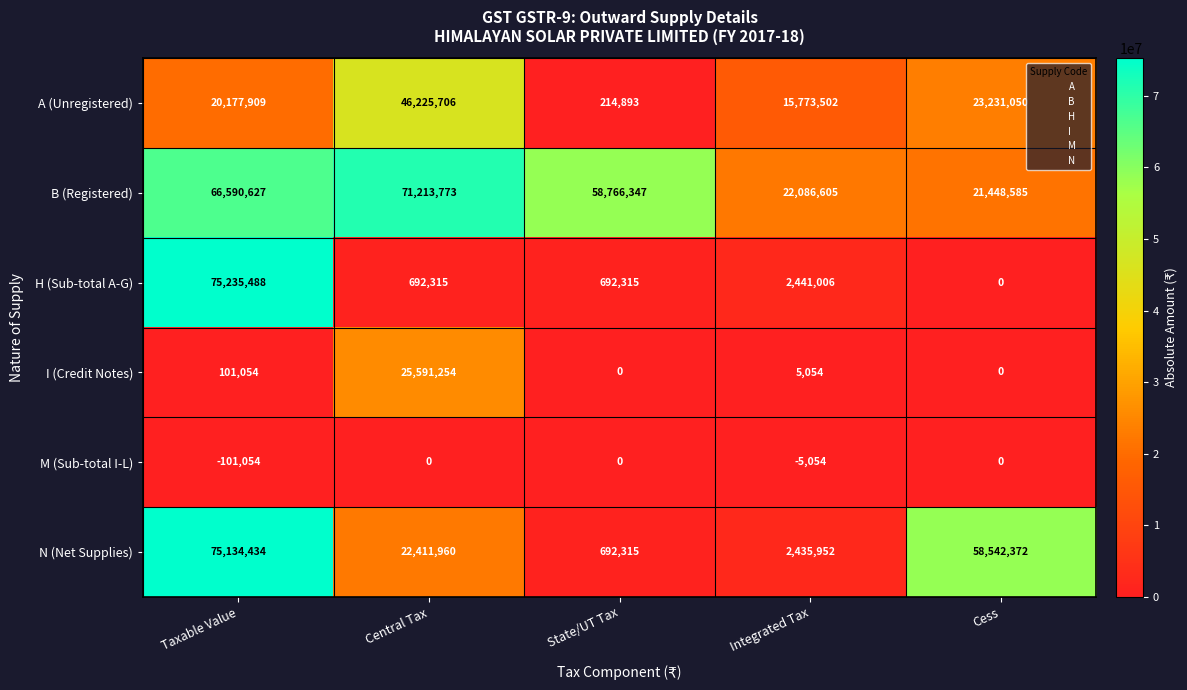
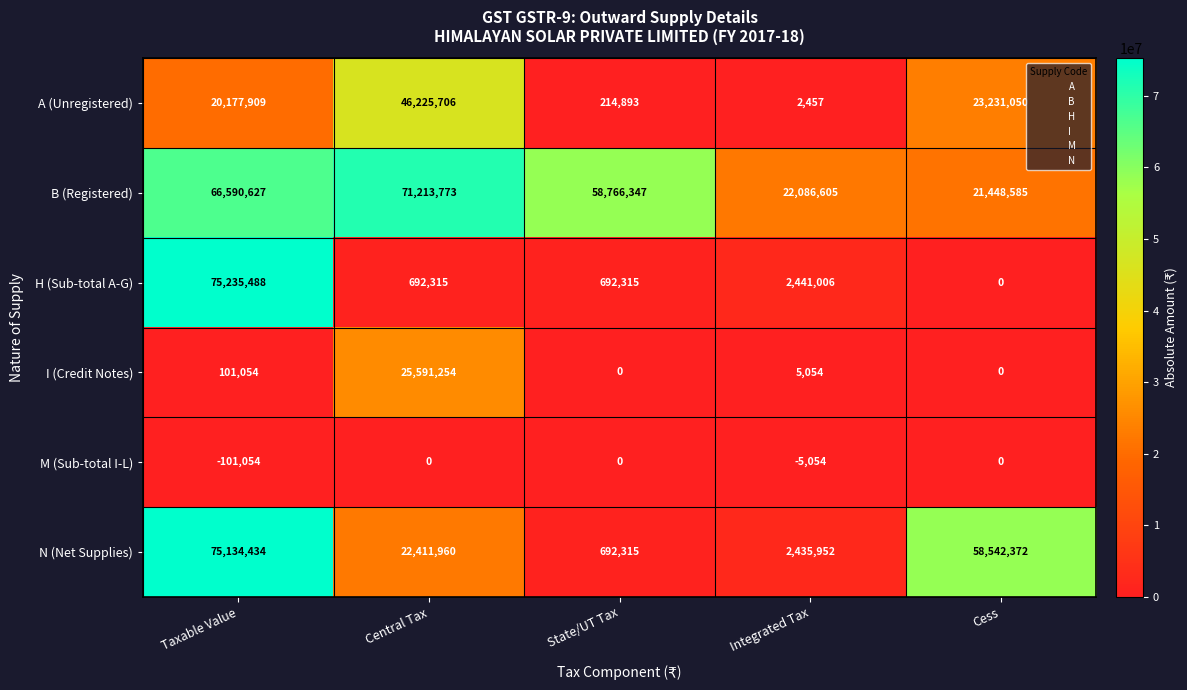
  {
    "A (Unregistered)": {
      "Taxable Value": "20,177,909",
      "Central Tax": "46,225,706",
      "State/UT Tax": "214,893",
-     "Integrated Tax": "15,773,502"
+     "Integrated Tax": "2,457"
    },
    "B (Registered)": {
      "Taxable Value": "66,590,627",
      "Central Tax": "71,213,773",
      "State/UT Tax": "58,766,347",
      "Integrated Tax": "22,086,605",
      "Cess": "21,448,585"
    },
    "H (Sub-total A-G)": {
      "Taxable Value": "75,235,488",
      "Central Tax": "692,315",
      "State/UT Tax": "692,315",
      "Integrated Tax": "2,441,006",
      "Cess": "0"
    },
    "I (Credit Notes)": {
      "Taxable Value": "101,054",
      "Central Tax": "25,591,254",
      "State/UT Tax": "0",
      "Integrated Tax": "5,054",
      "Cess": "0"
    },
    "M (Sub-total I-L)": {
      "Taxable Value": "-101,054",
      "Central Tax": "0",
      "State/UT Tax": "0",
      "Integrated Tax": "-5,054",
      "Cess": "0"
    },
    "N (Net Supplies)": {
      "Taxable Value": "75,134,434",
      "Central Tax": "22,411,960",
      "State/UT Tax": "692,315",
      "Integrated Tax": "2,435,952",
      "Cess": "58,542,372"
    }
  }
